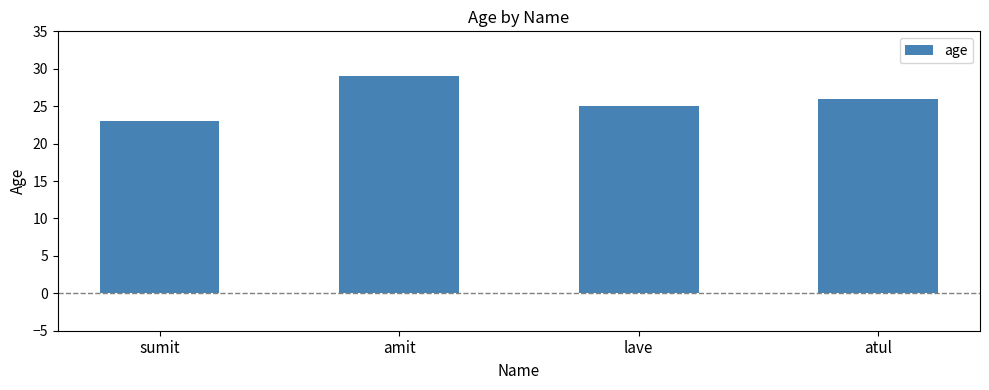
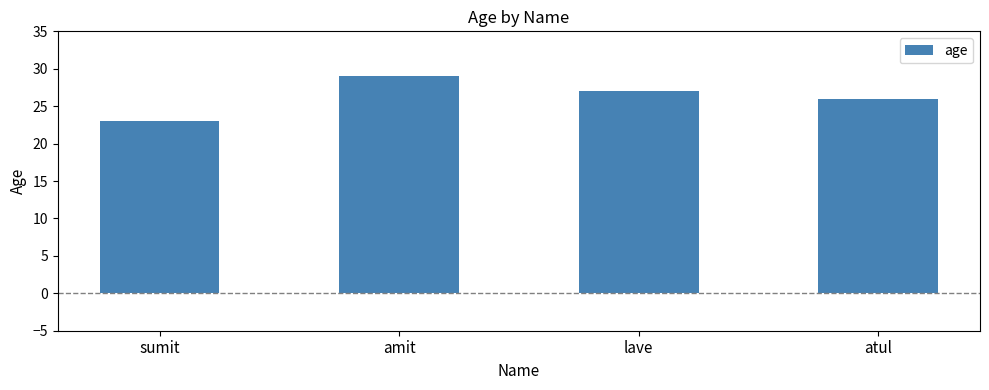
  {
    "sumit": 23,
    "amit": 29,
-   "lave": 25,
+   "lave": 27,
    "atul": 26
  }
